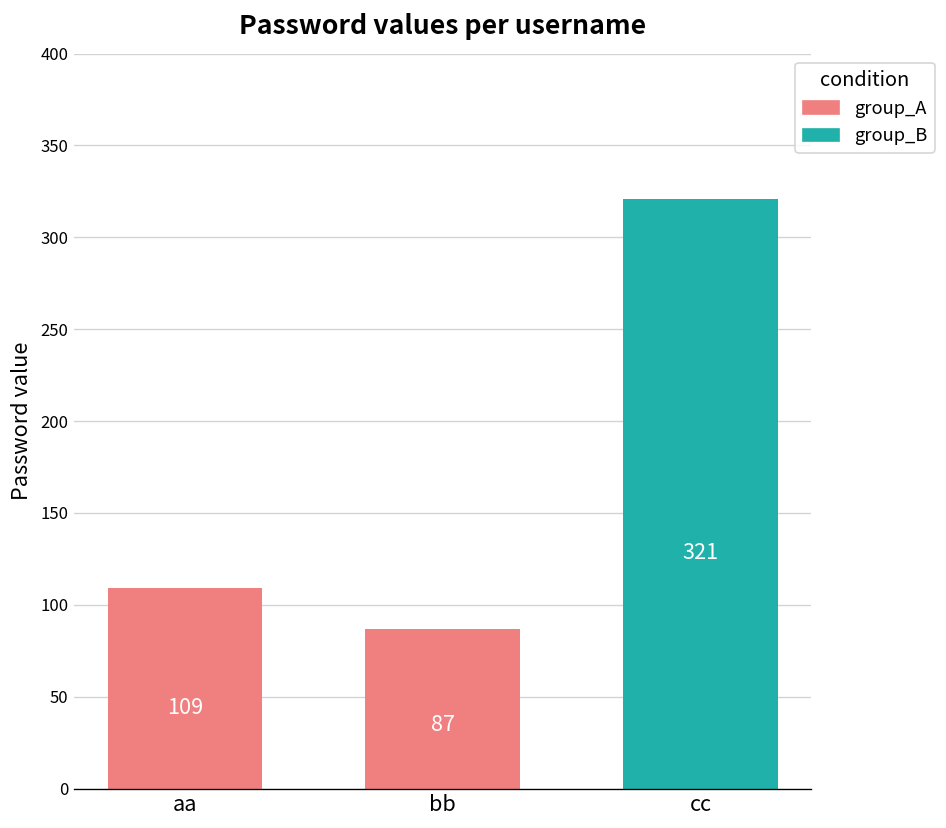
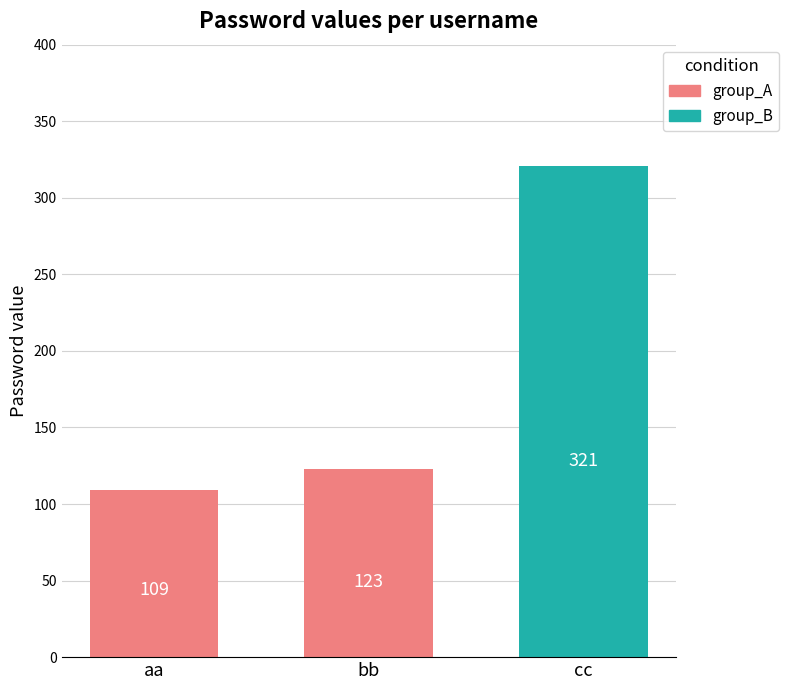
  {
    "aa": 109,
-   "bb": 87,
+   "bb": 123,
    "cc": 321
  }
